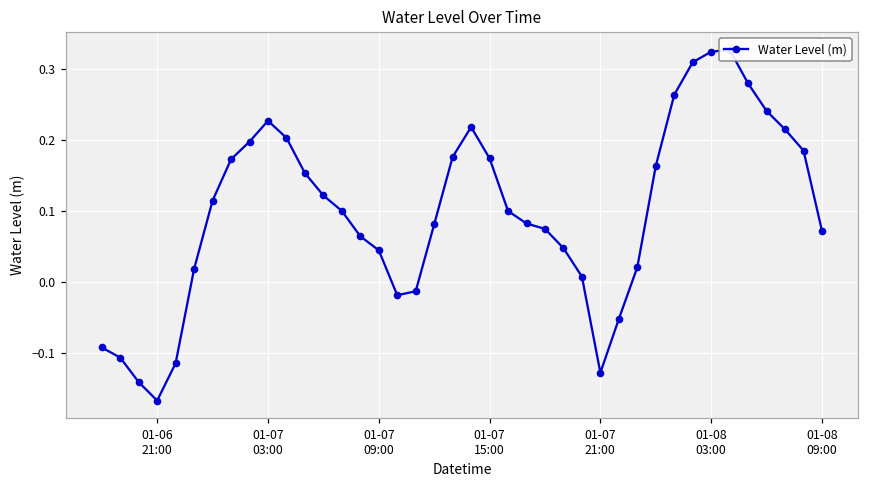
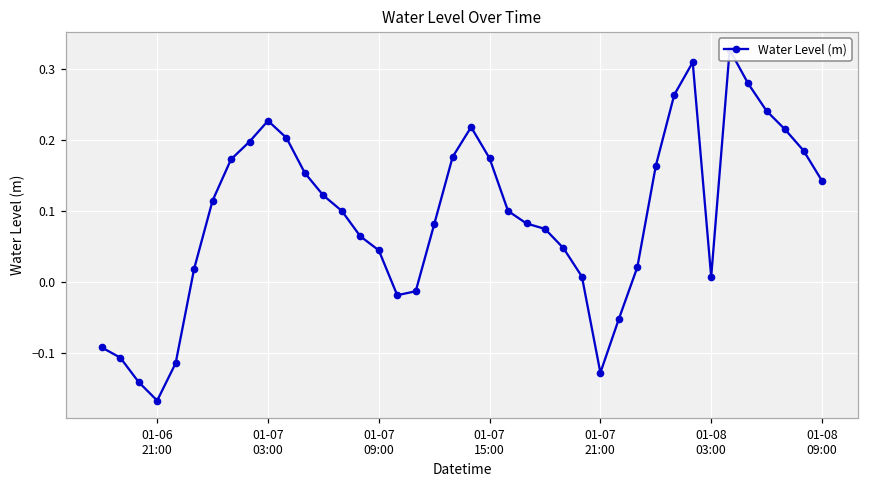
  {
    "01-06 21:00": -0.17,
    "01-07 03:00": 0.23,
    "01-07 09:00": 0.04,
    "01-07 15:00": 0.17,
    "01-07 21:00": -0.13,
-   "01-08 03:00": 0.32,
-   "01-08 09:00": 0.07
+   "01-08 03:00": 0.01,
+   "01-08 09:00": 0.14
  }
